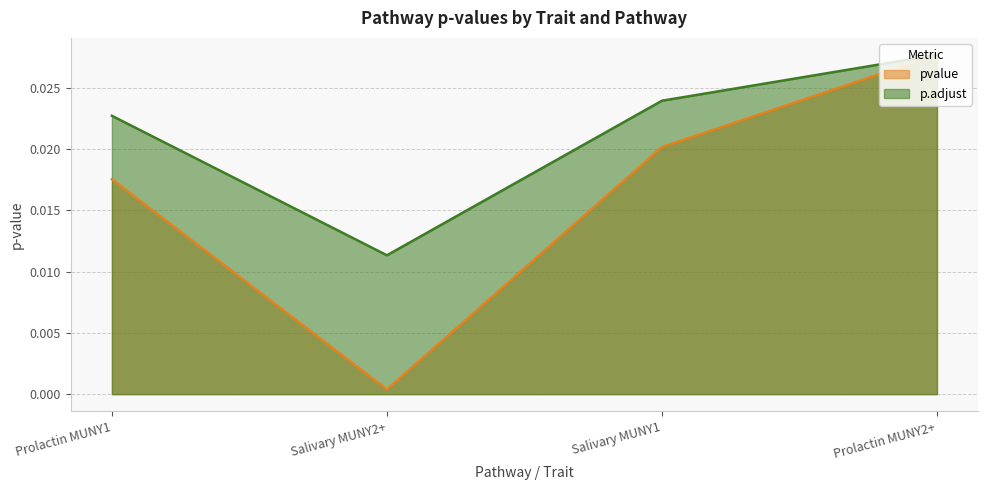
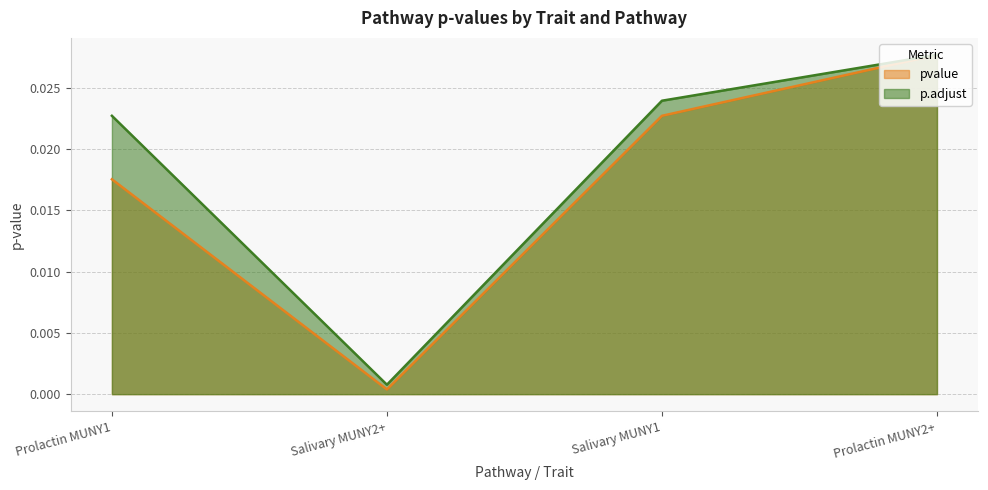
  {
    "pvalue": {
      "Prolactin MUNY1": 0.0175,
      "Salivary MUNY2+": 0.0004,
-     "Salivary MUNY1": 0.0202
+     "Salivary MUNY1": 0.0227
    },
    "p.adjust": {
      "Prolactin MUNY1": 0.0227,
-     "Salivary MUNY2+": 0.0113,
+     "Salivary MUNY2+": 0.0008,
      "Salivary MUNY1": 0.0240
    }
  }
